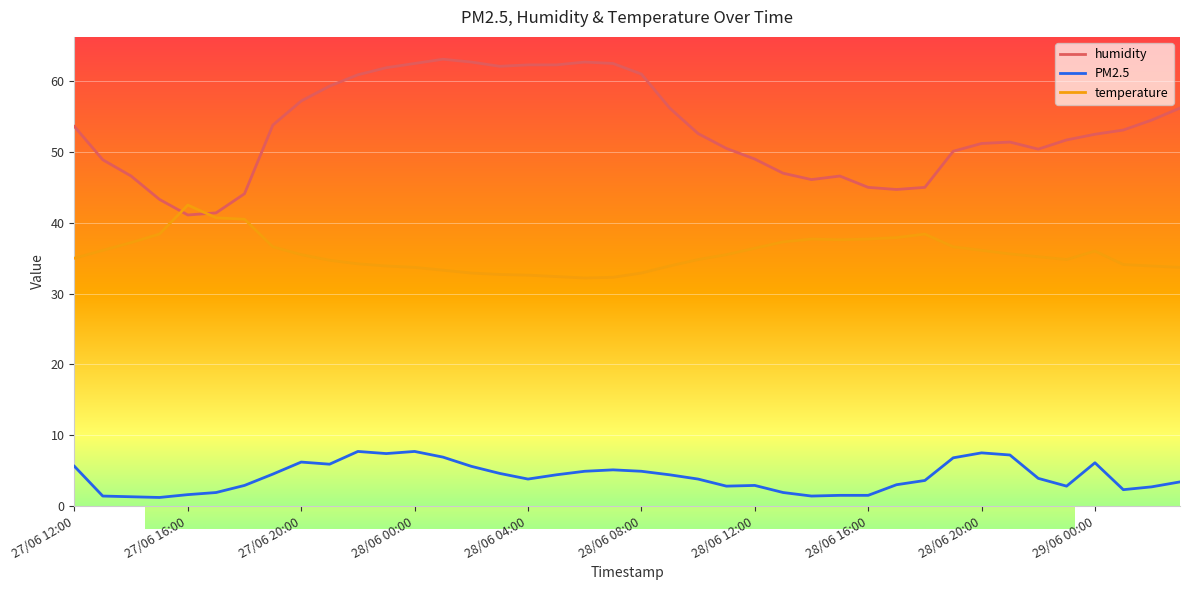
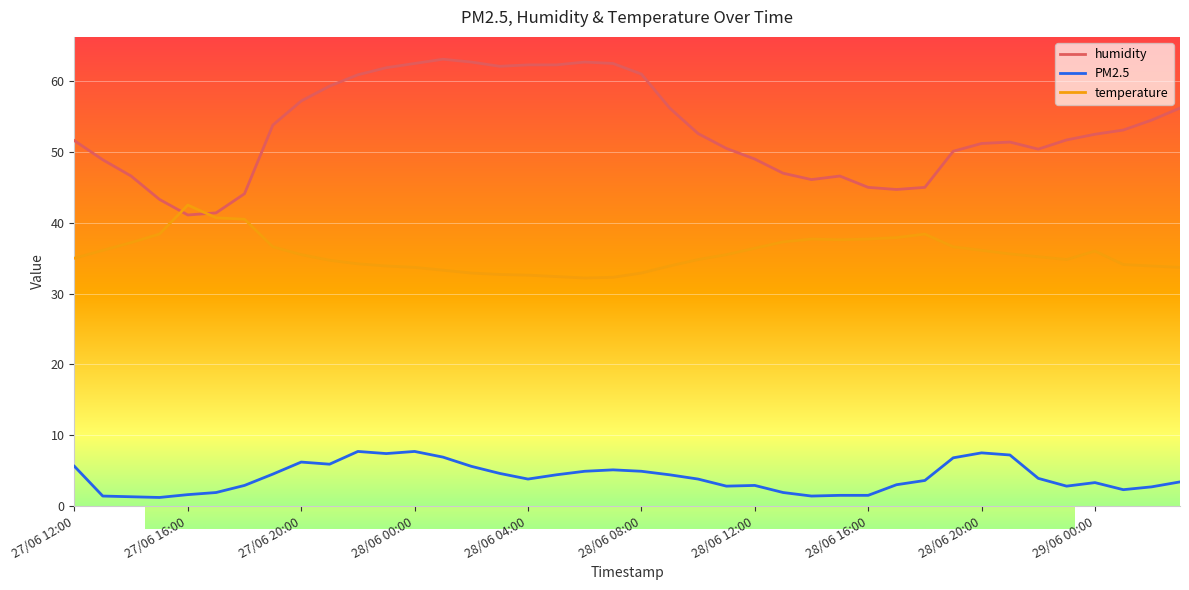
  {
    "humidity": {
-     "27/06 12:00": 54,
+     "27/06 12:00": 52,
      "27/06 16:00": 41,
      "29/06 00:00": 53
    },
    "PM2.5": {
      "27/06 12:00": 6,
      "27/06 16:00": 2,
-     "29/06 00:00": 6
+     "29/06 00:00": 3
    },
    "temperature": {
      "27/06 12:00": 35,
      "27/06 16:00": 43,
      "29/06 00:00": 36
    }
  }
